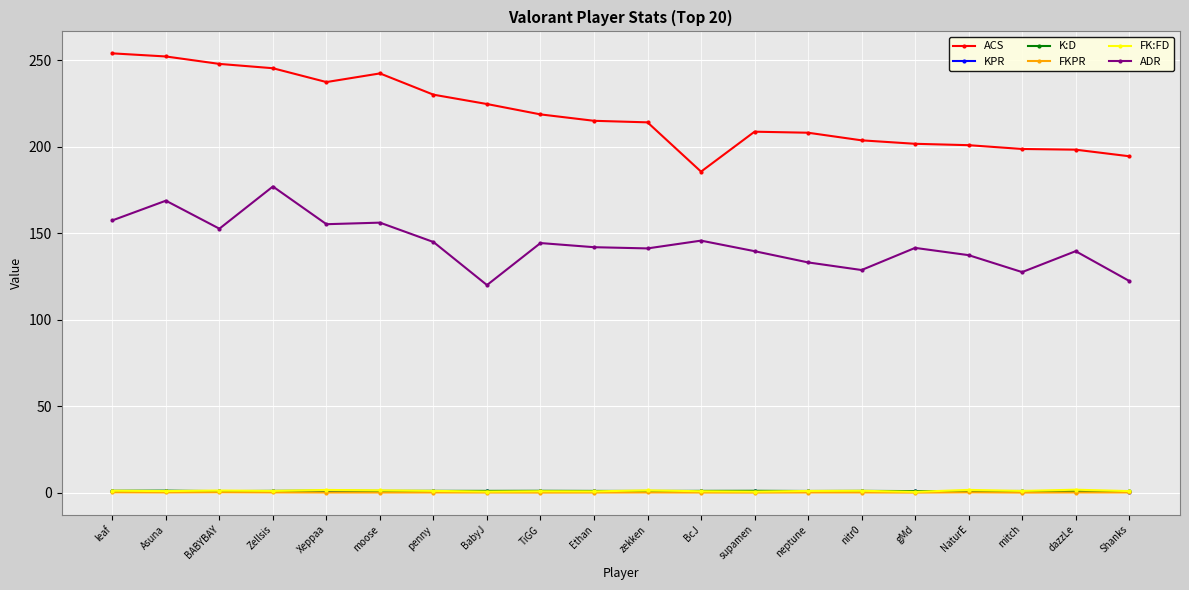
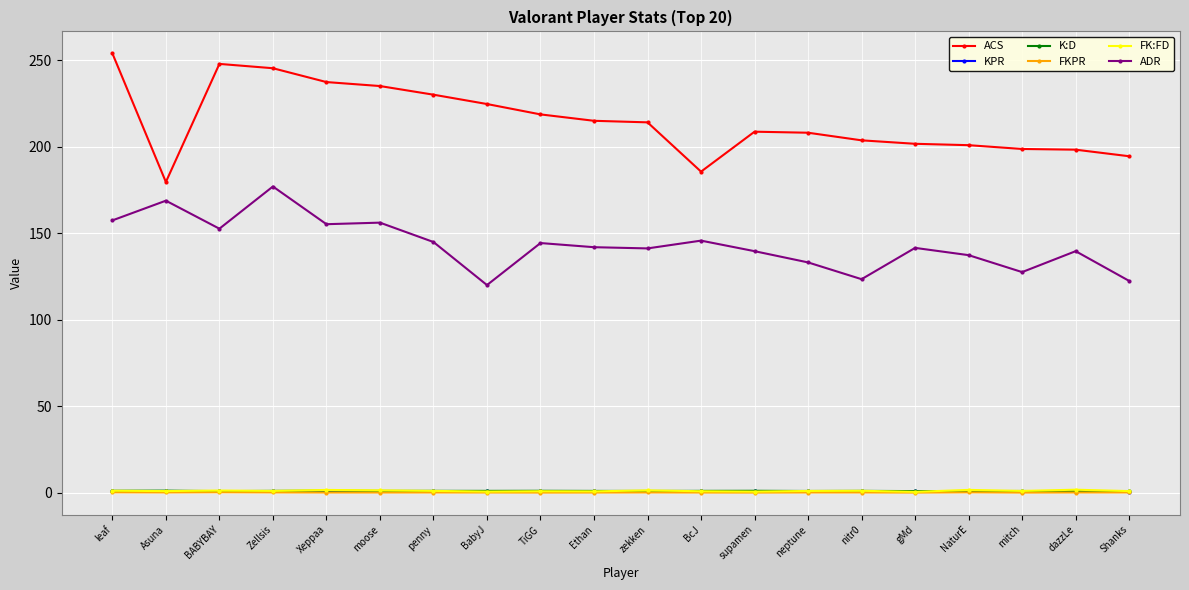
  {
    "ACS": {
      "leaf": 254,
-     "Asuna": 252,
+     "Asuna": 180,
      "BABYBAY": 248,
      "Zellsis": 246,
      "Xeppaa": 238,
-     "moose": 243,
+     "moose": 235,
      "penny": 230,
      "BabyJ": 225,
      "TiGG": 219,
      "Ethan": 215,
      "zekken": 214,
      "BcJ": 186,
      "supamen": 209,
      "neptune": 208,
      "nitr0": 204,
      "gMd": 202,
      "NaturE": 201,
      "mitch": 199,
      "dazzLe": 198,
      "Shanks": 195
    },
    "ADR": {
      "leaf": 158,
      "Asuna": 169,
      "BABYBAY": 153,
      "Zellsis": 177,
      "Xeppaa": 155,
      "moose": 156,
      "penny": 145,
      "BabyJ": 120,
      "TiGG": 144,
      "Ethan": 142,
      "zekken": 141,
      "BcJ": 146,
      "supamen": 140,
      "neptune": 133,
-     "nitr0": 129,
+     "nitr0": 124,
      "gMd": 142,
      "NaturE": 137,
      "mitch": 128,
      "dazzLe": 140,
      "Shanks": 123
    }
  }
